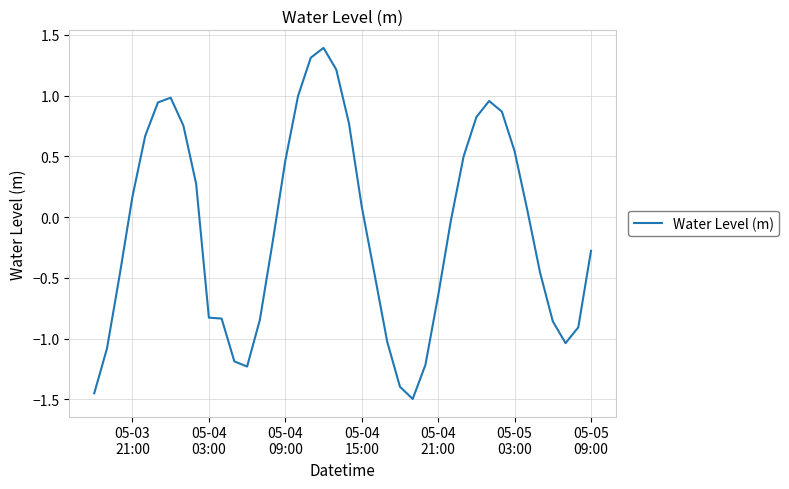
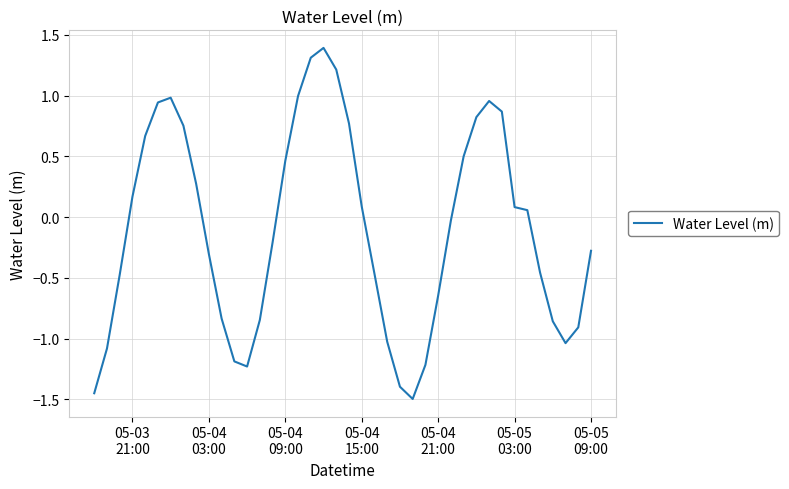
  {
    "05-03 21:00": 0.17,
-   "05-04 03:00": -0.83,
+   "05-04 03:00": -0.30,
    "05-04 09:00": 0.46,
    "05-04 15:00": 0.09,
    "05-04 21:00": -0.65,
-   "05-05 03:00": 0.54,
+   "05-05 03:00": 0.08,
    "05-05 09:00": -0.28
  }
